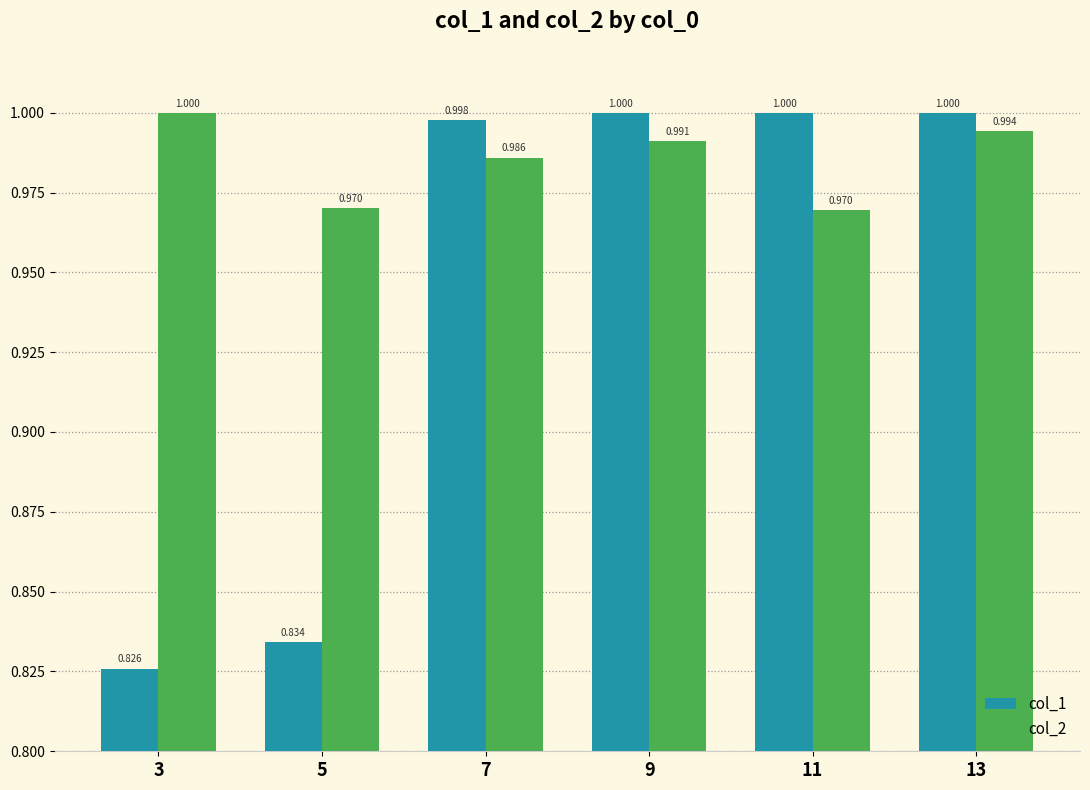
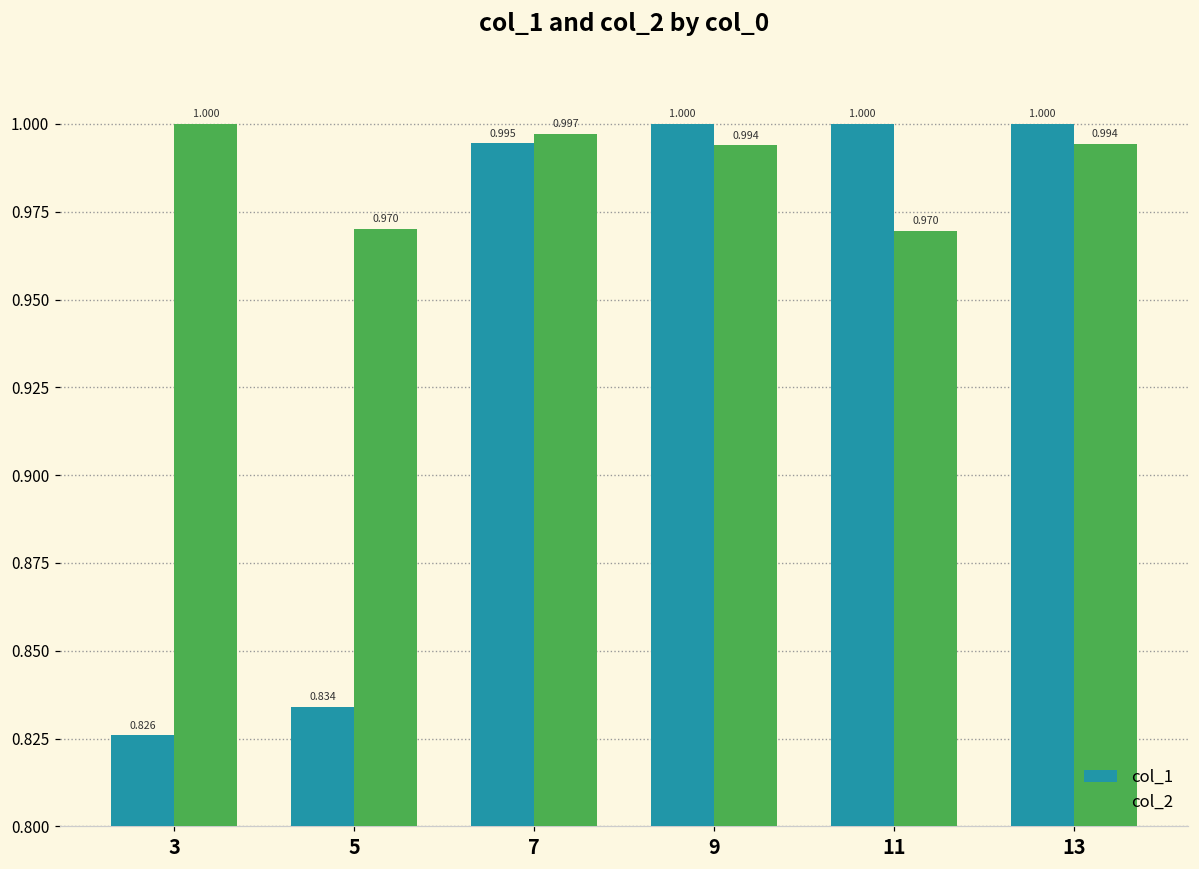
  {
    "col_1": {
      "3": 0.826,
      "5": 0.834,
-     "7": 0.998,
+     "7": 0.995,
      "9": 1.000,
      "11": 1.000,
      "13": 1.000
    },
    "col_2": {
      "3": 1.000,
      "5": 0.970,
-     "7": 0.986,
-     "9": 0.991,
+     "7": 0.997,
+     "9": 0.994,
      "11": 0.970,
      "13": 0.994
    }
  }
